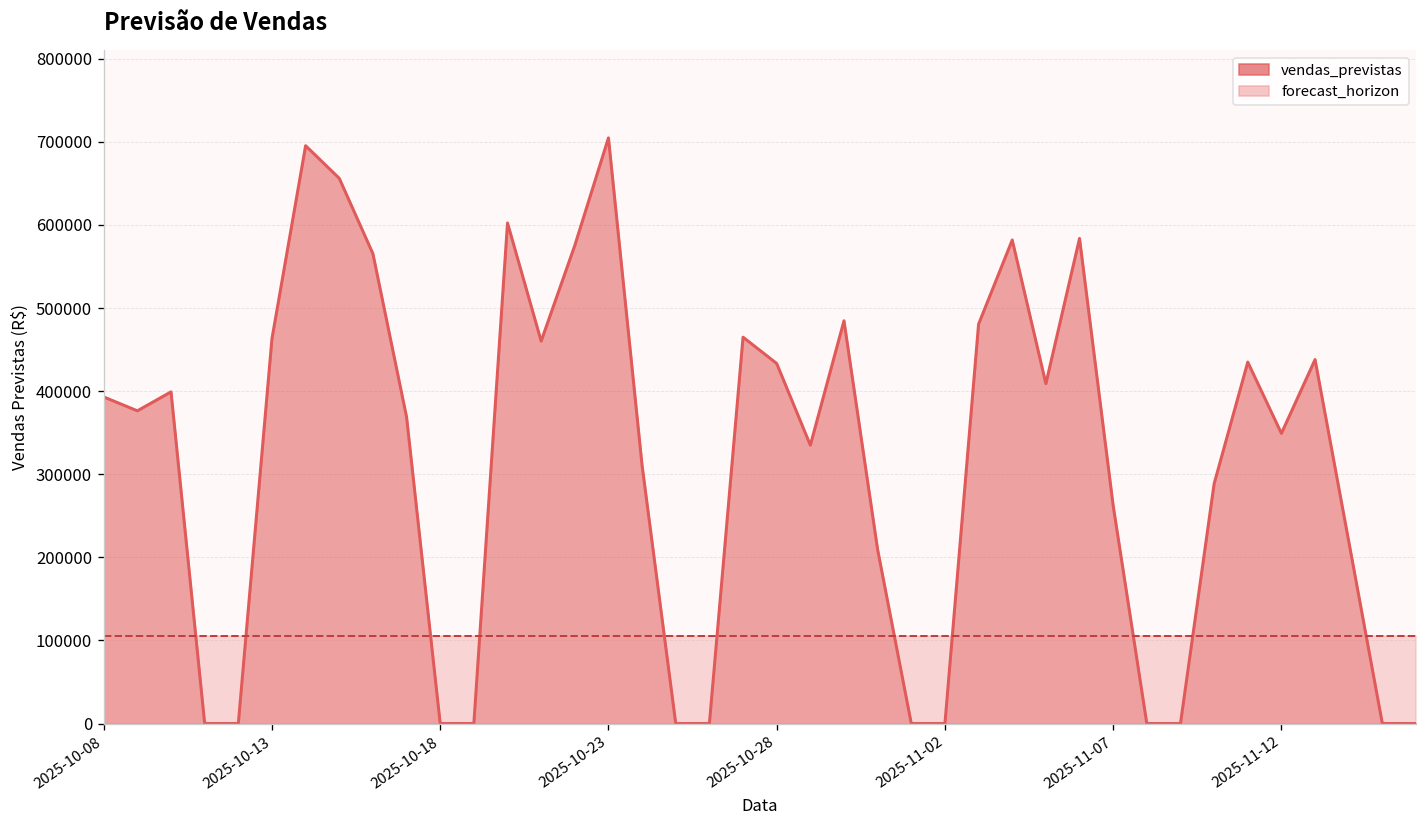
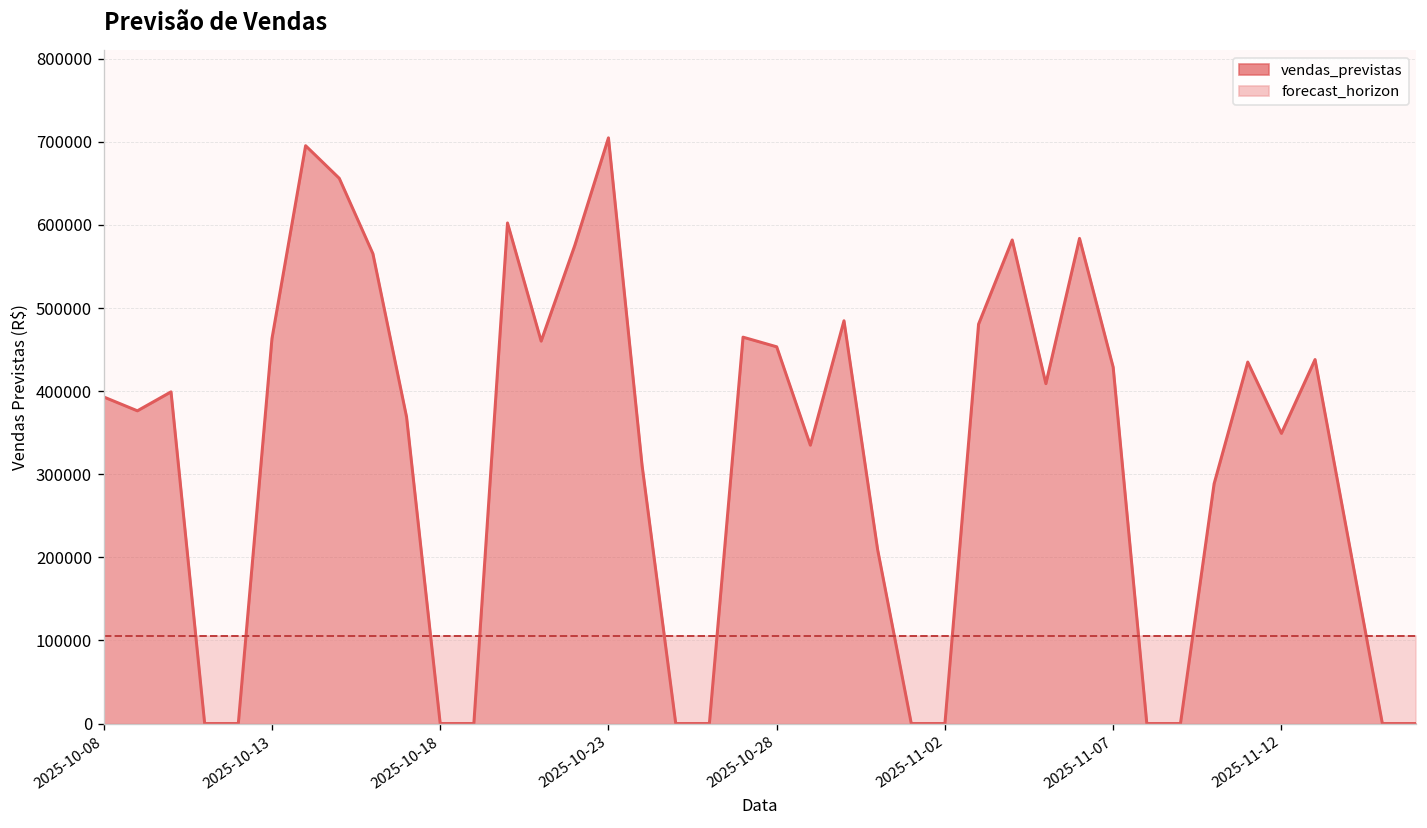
  {
    "vendas_previstas": {
      "2025-10-08": 390000,
      "2025-10-13": 460000,
      "2025-10-18": 0,
      "2025-10-23": 700000,
-     "2025-10-28": 430000,
+     "2025-10-28": 450000,
      "2025-11-02": 0,
-     "2025-11-07": 260000,
+     "2025-11-07": 430000,
      "2025-11-12": 350000
    },
    "forecast_horizon": {
      "2025-10-08": 110000,
      "2025-10-13": 110000,
      "2025-10-18": 110000,
      "2025-10-23": 110000,
      "2025-10-28": 110000,
      "2025-11-02": 110000,
      "2025-11-07": 110000,
      "2025-11-12": 110000
    }
  }
